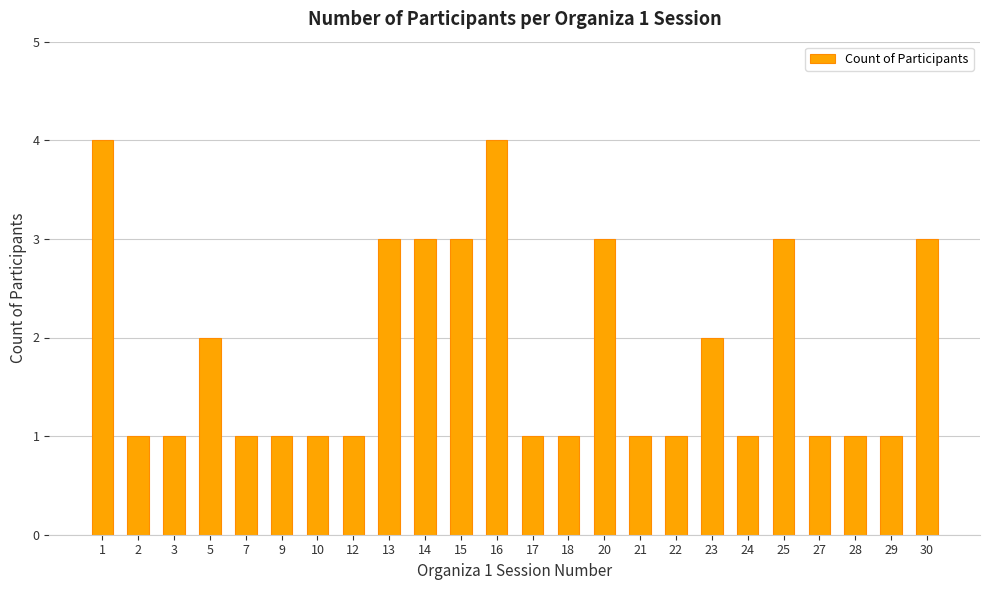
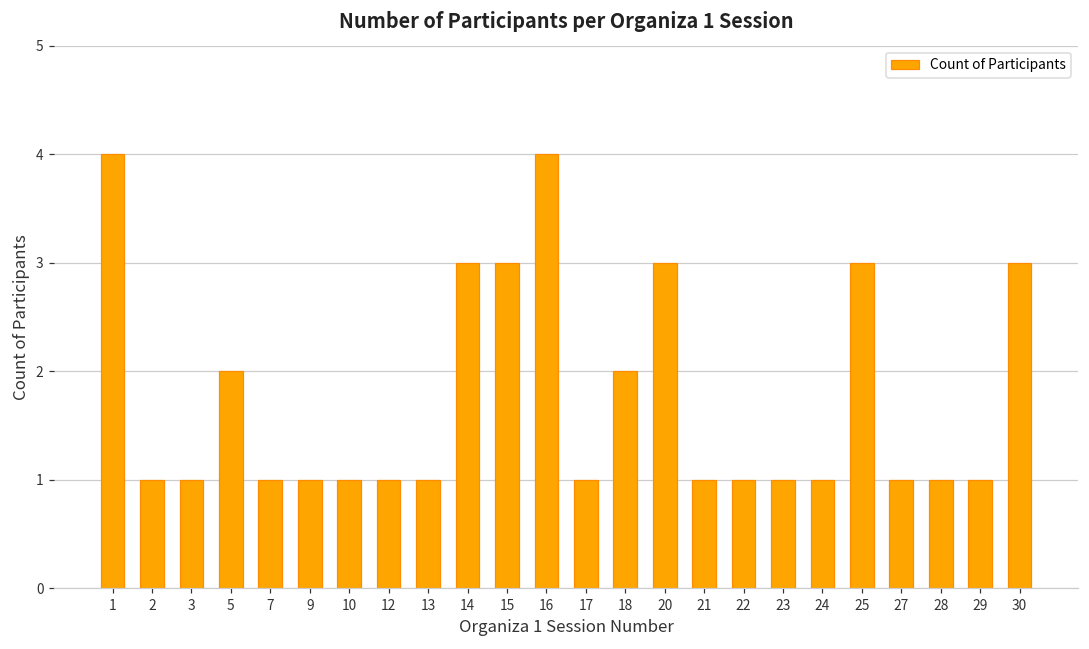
  {
    "1": 4,
    "2": 1,
    "3": 1,
    "5": 2,
    "7": 1,
    "9": 1,
    "10": 1,
    "12": 1,
-   "13": 3,
+   "13": 1,
    "14": 3,
    "15": 3,
    "16": 4,
    "17": 1,
-   "18": 1,
+   "18": 2,
    "20": 3,
    "21": 1,
    "22": 1,
-   "23": 2,
+   "23": 1,
    "24": 1,
    "25": 3,
    "27": 1,
    "28": 1,
    "29": 1,
    "30": 3
  }
